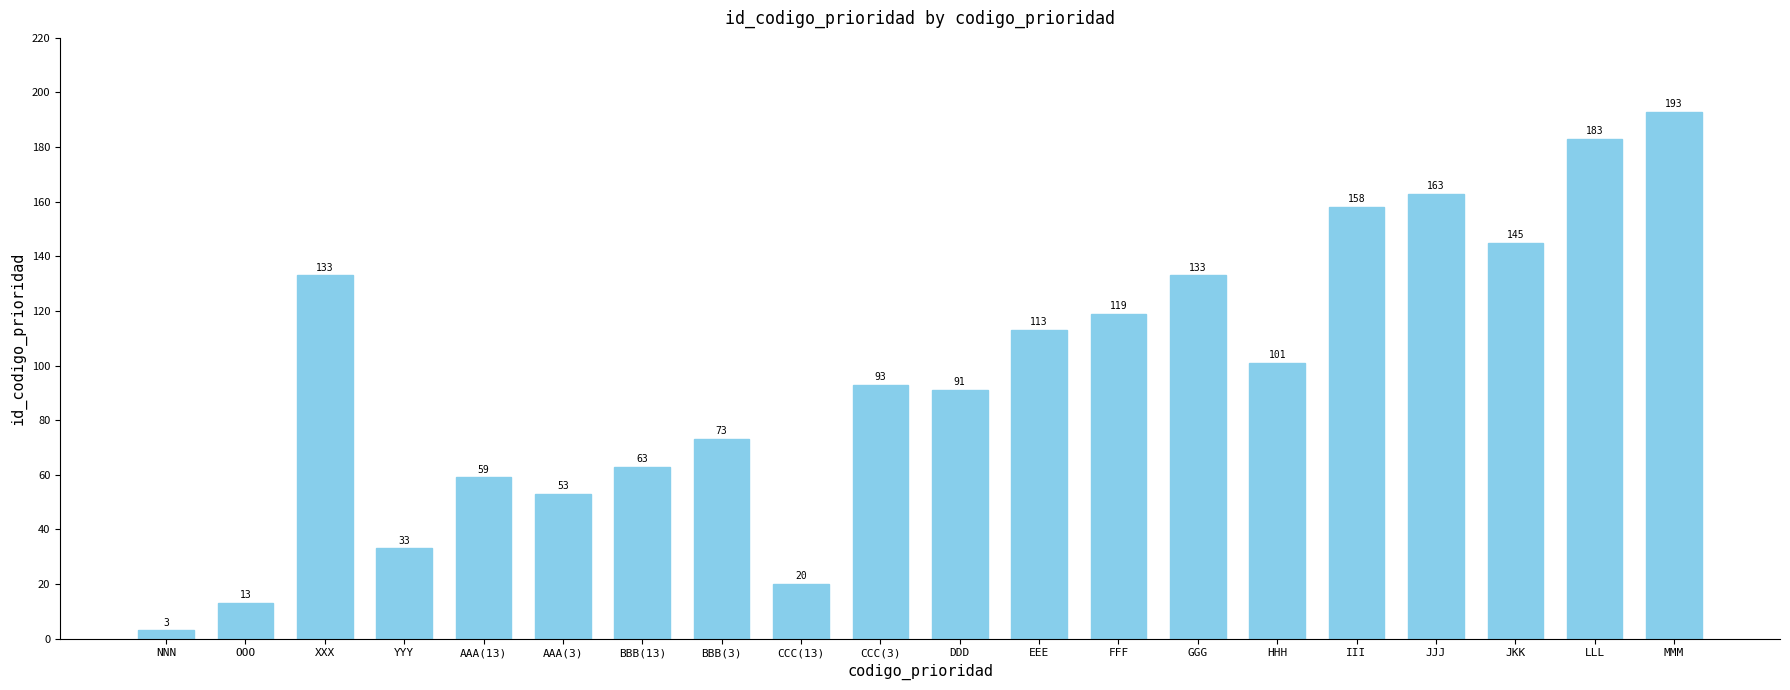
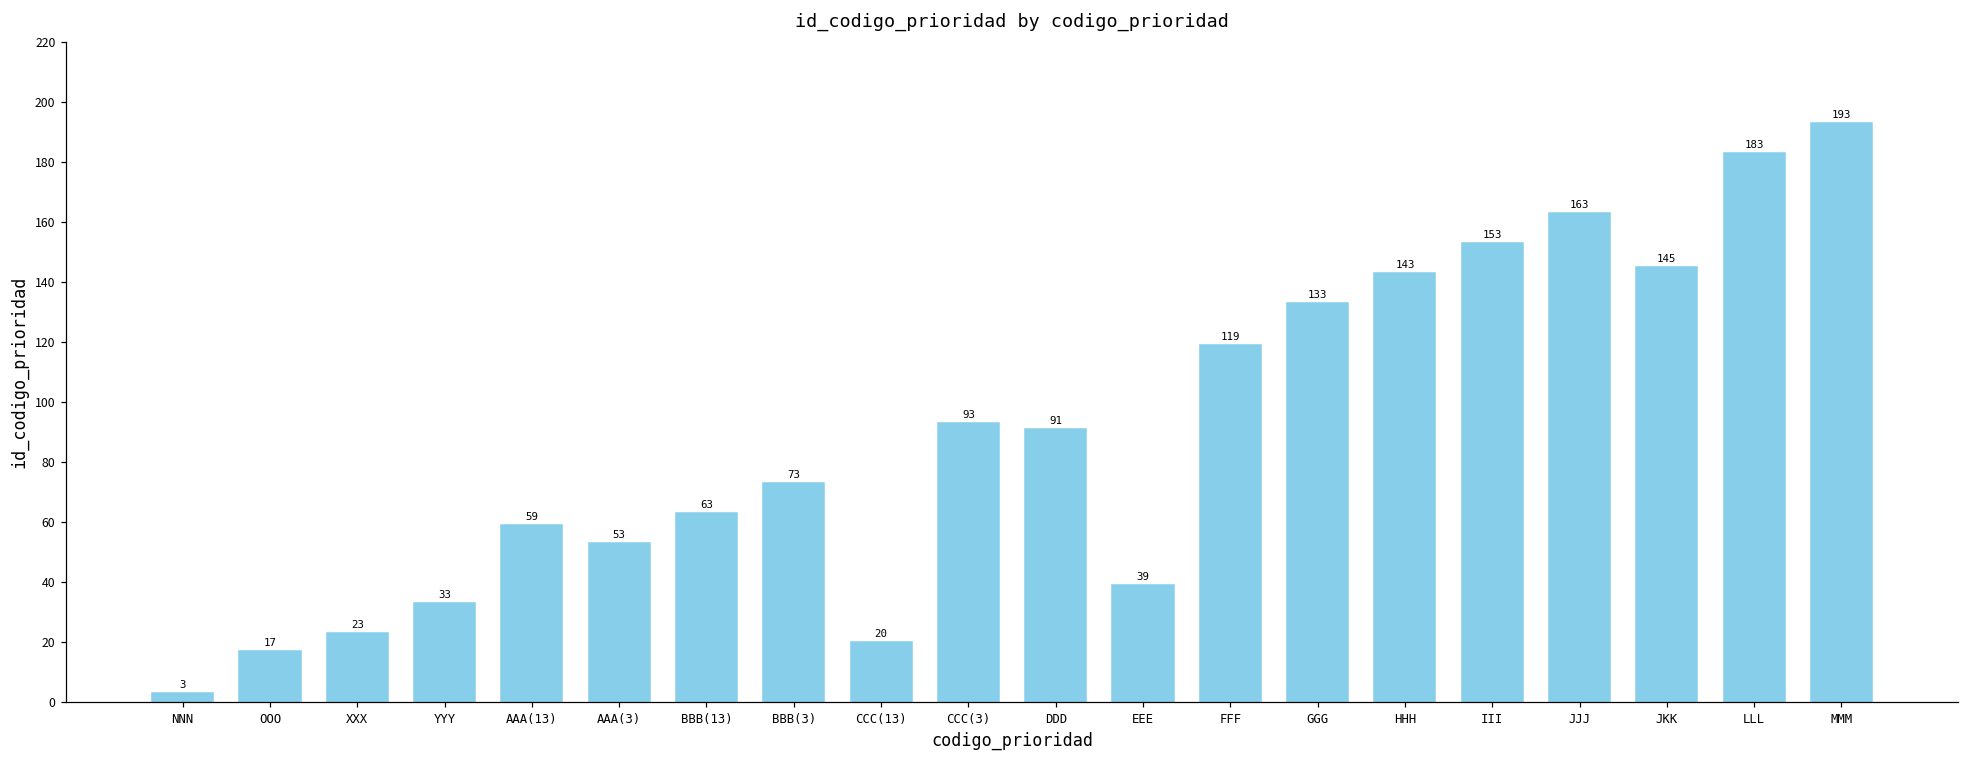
  {
    "NNN": 3,
-   "OOO": 13,
-   "XXX": 133,
+   "OOO": 17,
+   "XXX": 23,
    "YYY": 33,
    "AAA(13)": 59,
    "AAA(3)": 53,
    "BBB(13)": 63,
    "BBB(3)": 73,
    "CCC(13)": 20,
    "CCC(3)": 93,
    "DDD": 91,
-   "EEE": 113,
+   "EEE": 39,
    "FFF": 119,
    "GGG": 133,
-   "HHH": 101,
-   "III": 158,
+   "HHH": 143,
+   "III": 153,
    "JJJ": 163,
    "JKK": 145,
    "LLL": 183,
    "MMM": 193
  }
